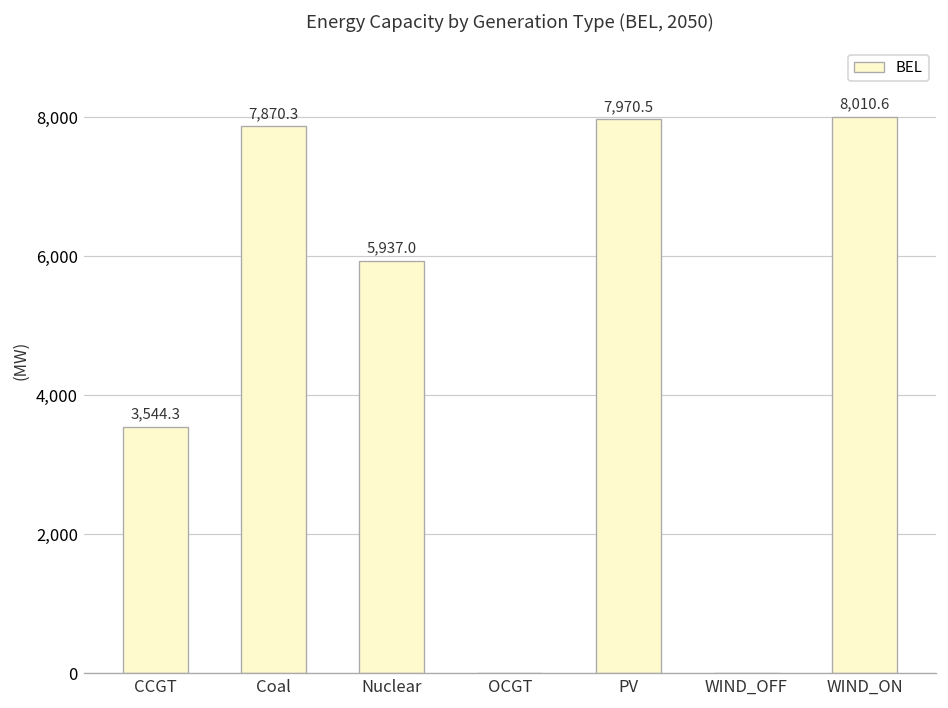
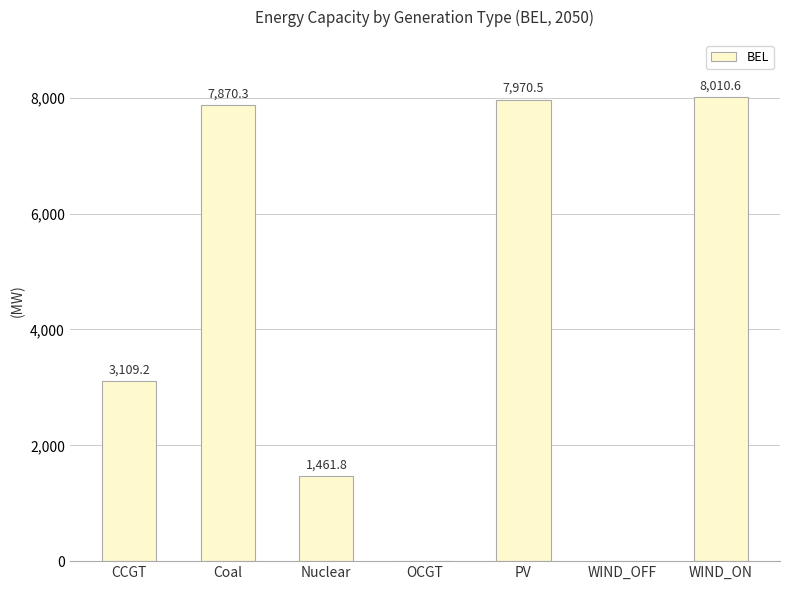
  {
-   "CCGT": "3,544.3",
+   "CCGT": "3,109.2",
    "Coal": "7,870.3",
-   "Nuclear": "5,937.0",
+   "Nuclear": "1,461.8",
    "PV": "7,970.5",
    "WIND_ON": "8,010.6"
  }
